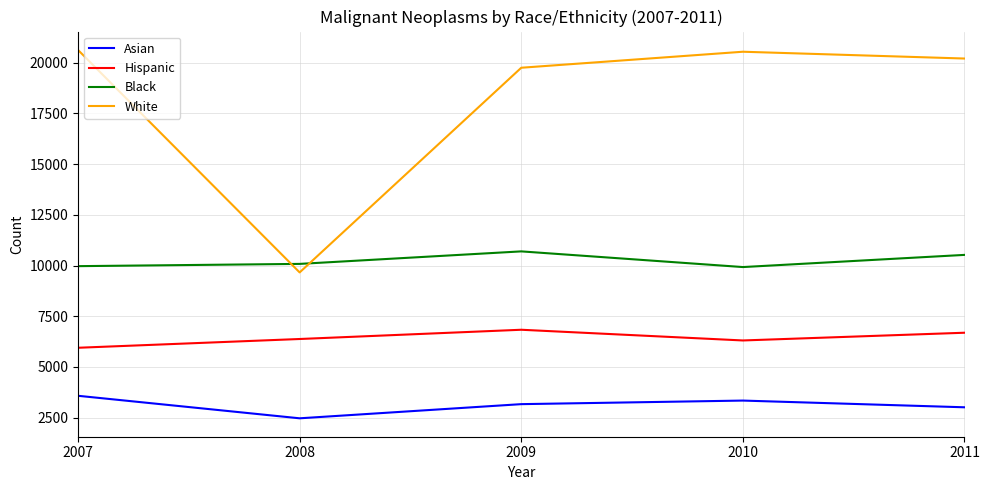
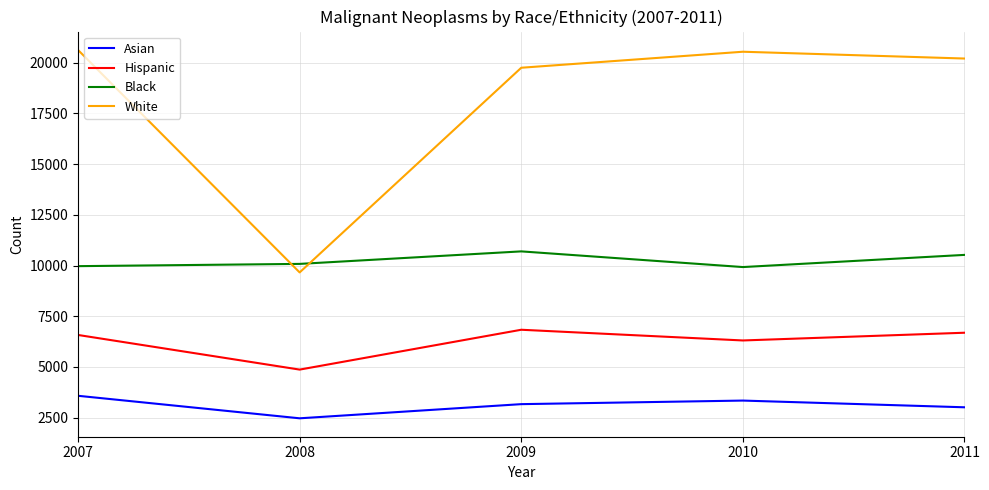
  {
    "Asian": {
      "2007": 3600,
      "2008": 2500,
      "2009": 3200,
      "2010": 3300,
      "2011": 3000
    },
    "Hispanic": {
-     "2007": 5900,
-     "2008": 6400,
+     "2007": 6600,
+     "2008": 4900,
      "2009": 6800,
      "2010": 6300,
      "2011": 6700
    },
    "Black": {
      "2007": 10000,
      "2008": 10100,
      "2009": 10700,
      "2010": 9900,
      "2011": 10500
    },
    "White": {
      "2007": 20600,
      "2008": 9700,
      "2009": 19700,
      "2010": 20500,
      "2011": 20200
    }
  }
